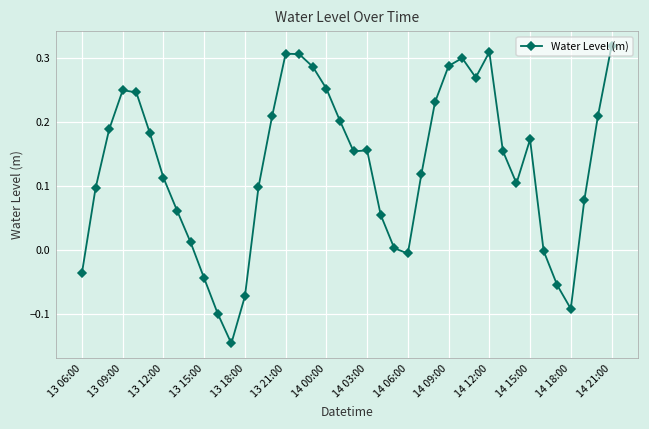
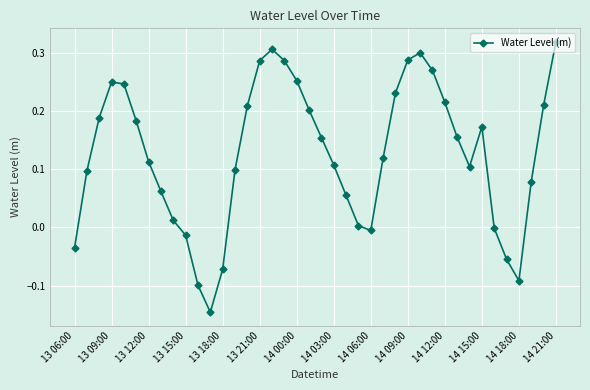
  {
    "13 06:00": -0.04,
    "13 09:00": 0.25,
    "13 12:00": 0.11,
-   "13 15:00": -0.04,
+   "13 15:00": -0.01,
    "13 18:00": -0.07,
-   "13 21:00": 0.31,
+   "13 21:00": 0.29,
    "14 00:00": 0.25,
-   "14 03:00": 0.16,
+   "14 03:00": 0.11,
    "14 06:00": -0.01,
    "14 09:00": 0.29,
-   "14 12:00": 0.31,
+   "14 12:00": 0.21,
    "14 15:00": 0.17,
    "14 18:00": -0.09
  }
